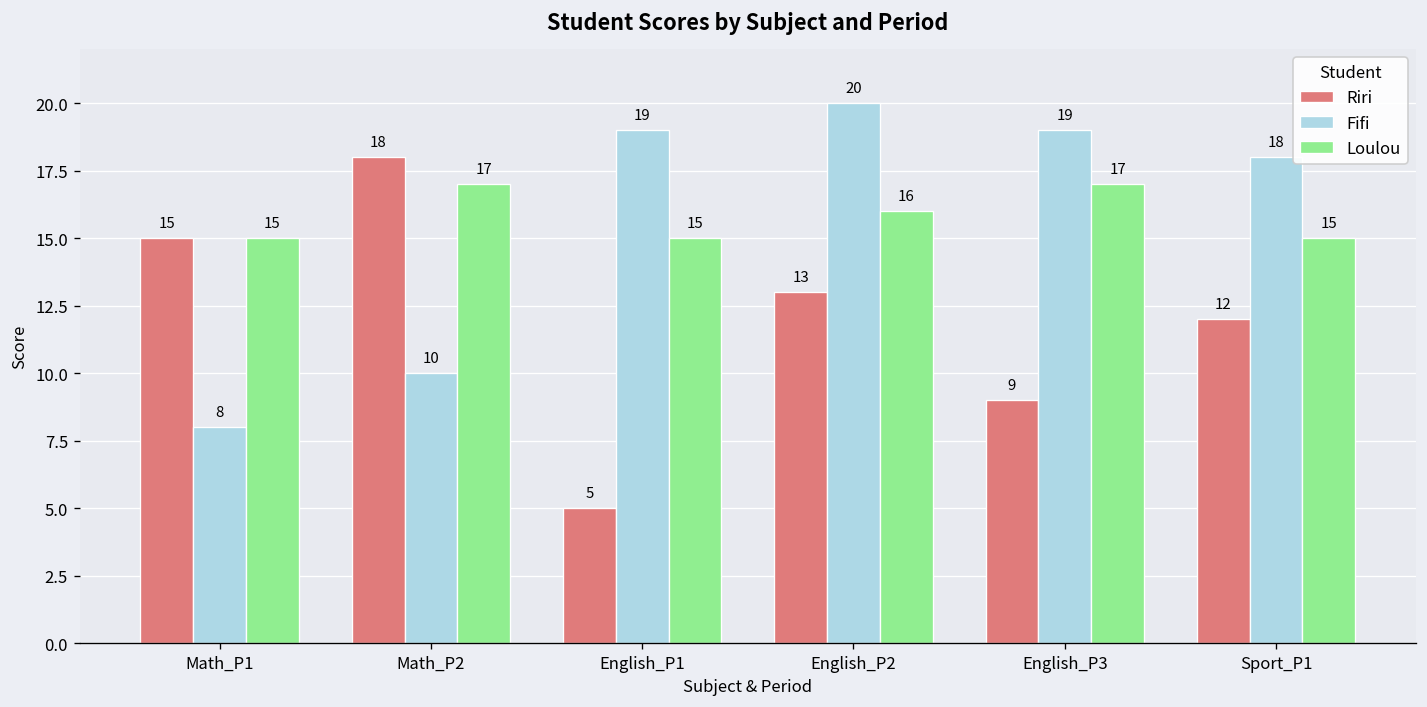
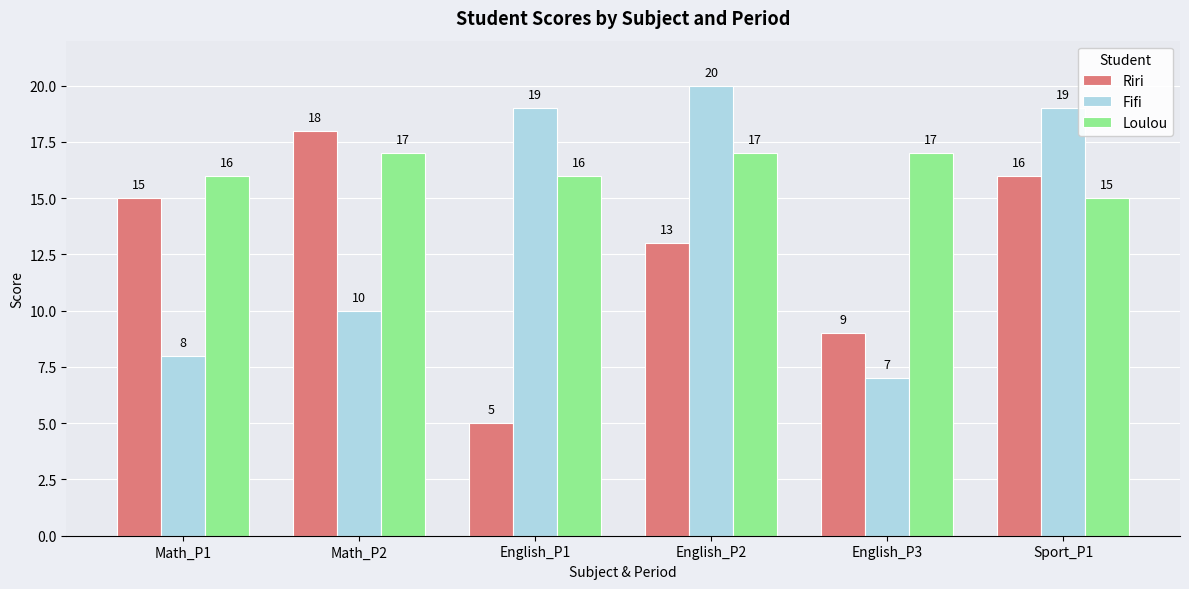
  {
    "Riri": {
      "Math_P1": 15,
      "Math_P2": 18,
      "English_P1": 5,
      "English_P2": 13,
      "English_P3": 9,
-     "Sport_P1": 12
+     "Sport_P1": 16
    },
    "Fifi": {
      "Math_P1": 8,
      "Math_P2": 10,
      "English_P1": 19,
      "English_P2": 20,
-     "English_P3": 19,
-     "Sport_P1": 18
+     "English_P3": 7,
+     "Sport_P1": 19
    },
    "Loulou": {
-     "Math_P1": 15,
+     "Math_P1": 16,
      "Math_P2": 17,
-     "English_P1": 15,
-     "English_P2": 16,
+     "English_P1": 16,
+     "English_P2": 17,
      "English_P3": 17,
      "Sport_P1": 15
    }
  }
